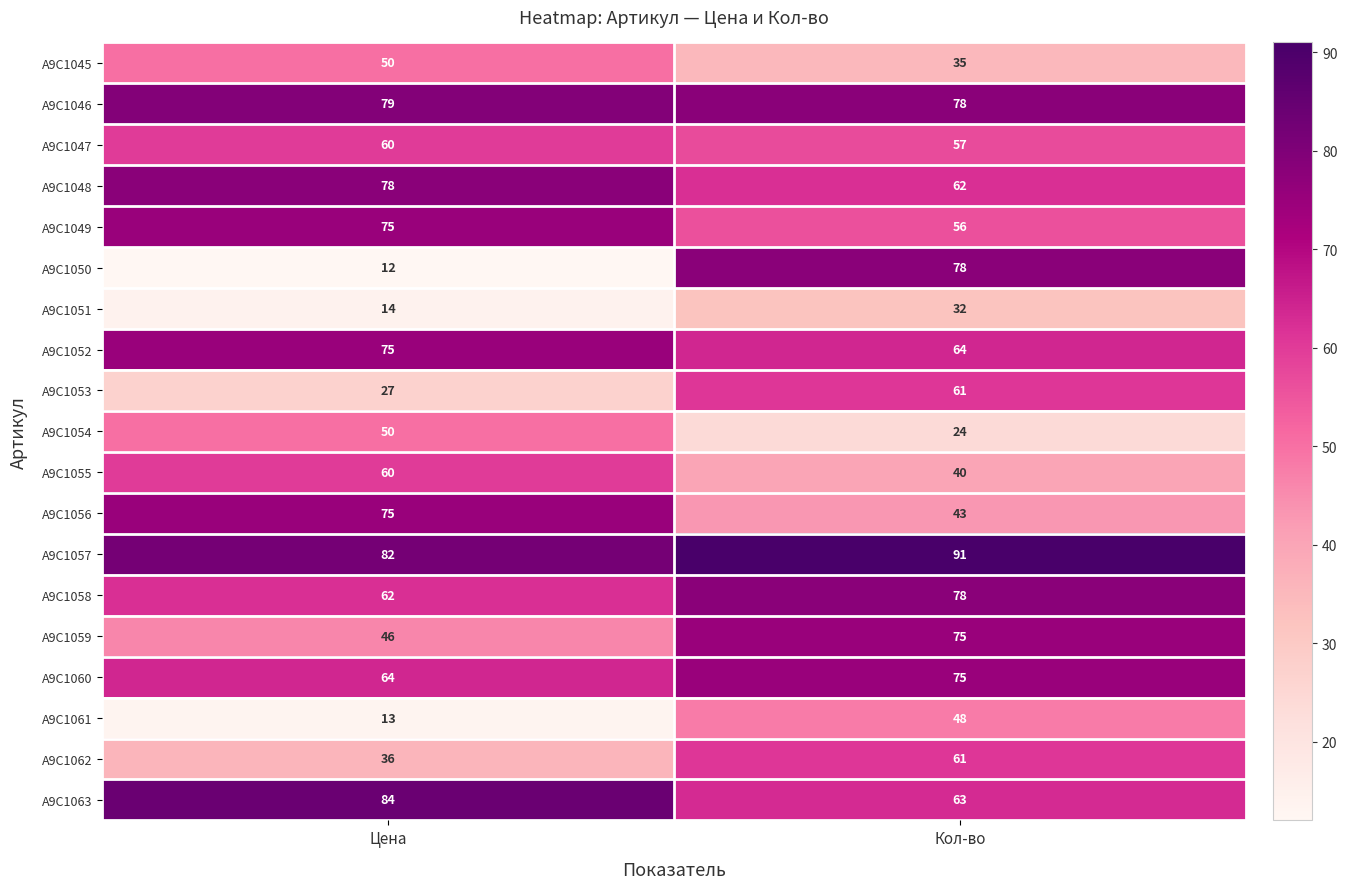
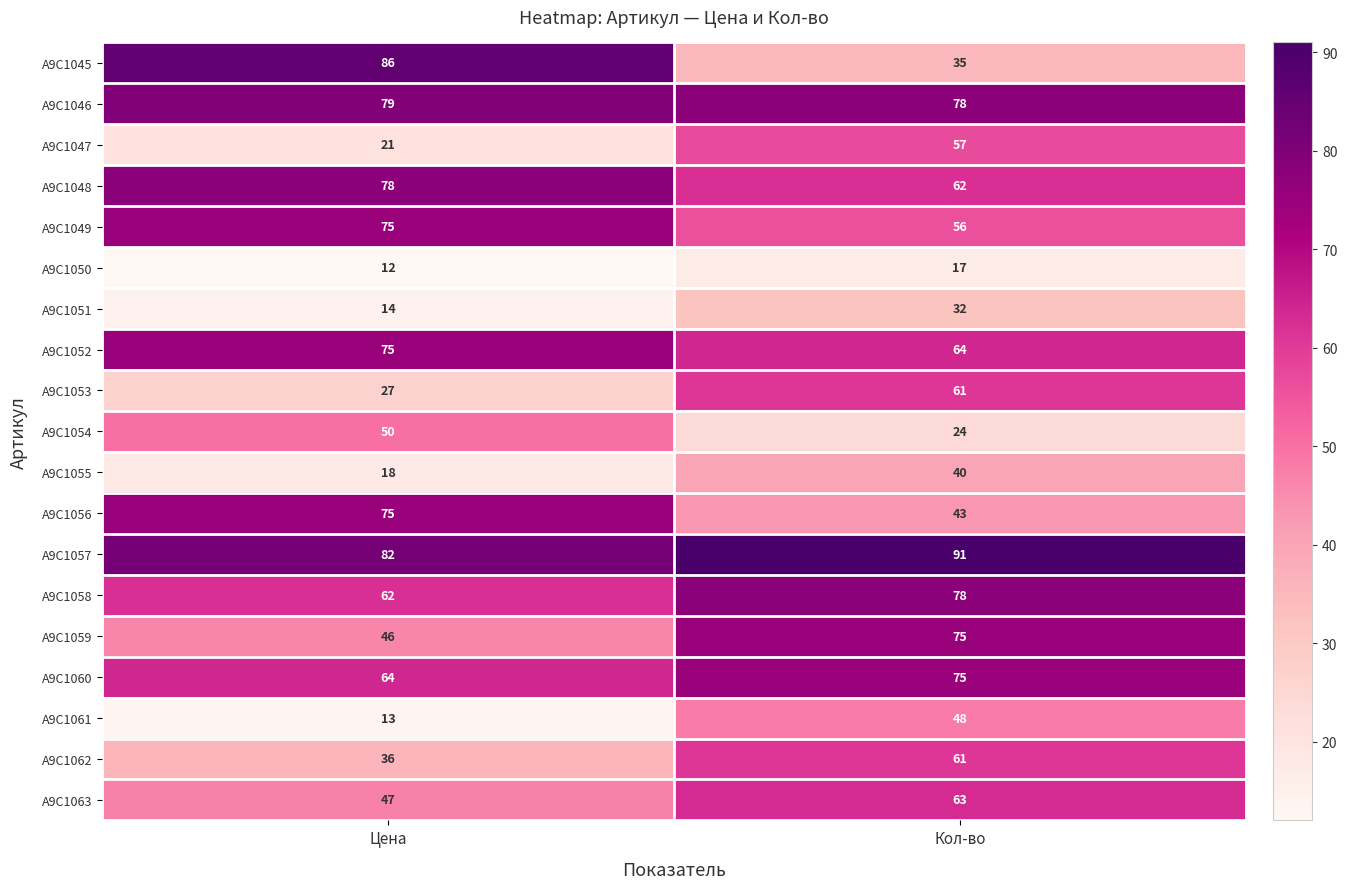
  {
    "A9C1045": {
-     "Цена": 50,
+     "Цена": 86,
      "Кол-во": 35
    },
    "A9C1046": {
      "Цена": 79,
      "Кол-во": 78
    },
    "A9C1047": {
-     "Цена": 60,
+     "Цена": 21,
      "Кол-во": 57
    },
    "A9C1048": {
      "Цена": 78,
      "Кол-во": 62
    },
    "A9C1049": {
      "Цена": 75,
      "Кол-во": 56
    },
    "A9C1050": {
      "Цена": 12,
-     "Кол-во": 78
+     "Кол-во": 17
    },
    "A9C1051": {
      "Цена": 14,
      "Кол-во": 32
    },
    "A9C1052": {
      "Цена": 75,
      "Кол-во": 64
    },
    "A9C1053": {
      "Цена": 27,
      "Кол-во": 61
    },
    "A9C1054": {
      "Цена": 50,
      "Кол-во": 24
    },
    "A9C1055": {
-     "Цена": 60,
+     "Цена": 18,
      "Кол-во": 40
    },
    "A9C1056": {
      "Цена": 75,
      "Кол-во": 43
    },
    "A9C1057": {
      "Цена": 82,
      "Кол-во": 91
    },
    "A9C1058": {
      "Цена": 62,
      "Кол-во": 78
    },
    "A9C1059": {
      "Цена": 46,
      "Кол-во": 75
    },
    "A9C1060": {
      "Цена": 64,
      "Кол-во": 75
    },
    "A9C1061": {
      "Цена": 13,
      "Кол-во": 48
    },
    "A9C1062": {
      "Цена": 36,
      "Кол-во": 61
    },
    "A9C1063": {
-     "Цена": 84,
+     "Цена": 47,
      "Кол-во": 63
    }
  }
